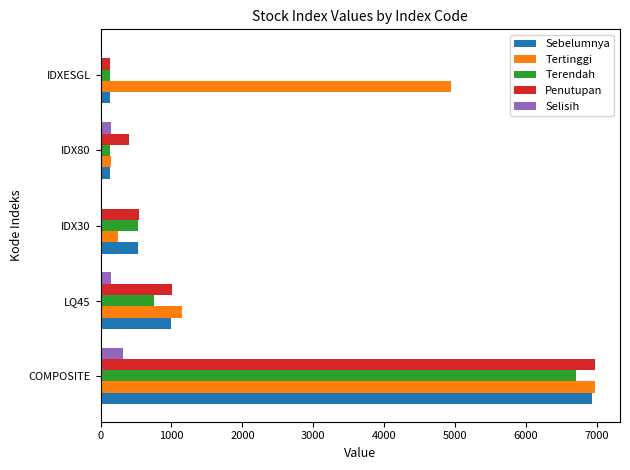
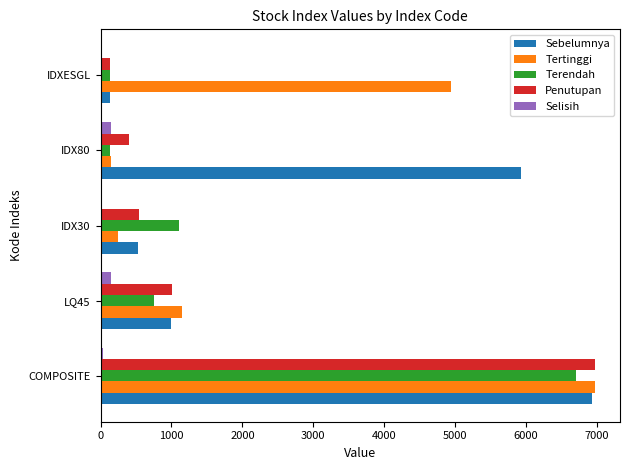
  {
    "Sebelumnya": {
      "IDXESGL": 100,
-     "IDX80": 100,
+     "IDX80": 5900,
      "IDX30": 500,
      "LQ45": 1000,
      "COMPOSITE": 6900
    },
    "Tertinggi": {
      "IDXESGL": 4900,
      "IDX80": 100,
      "IDX30": 200,
      "LQ45": 1200,
      "COMPOSITE": 7000
    },
    "Terendah": {
      "IDXESGL": 100,
      "IDX80": 100,
-     "IDX30": 500,
+     "IDX30": 1100,
      "LQ45": 800,
      "COMPOSITE": 6700
    },
    "Penutupan": {
      "IDXESGL": 100,
      "IDX80": 400,
      "IDX30": 500,
      "LQ45": 1000,
      "COMPOSITE": 7000
    },
    "Selisih": {
      "IDX80": 100,
      "LQ45": 100,
-     "COMPOSITE": 300
+     "COMPOSITE": 0
    }
  }
